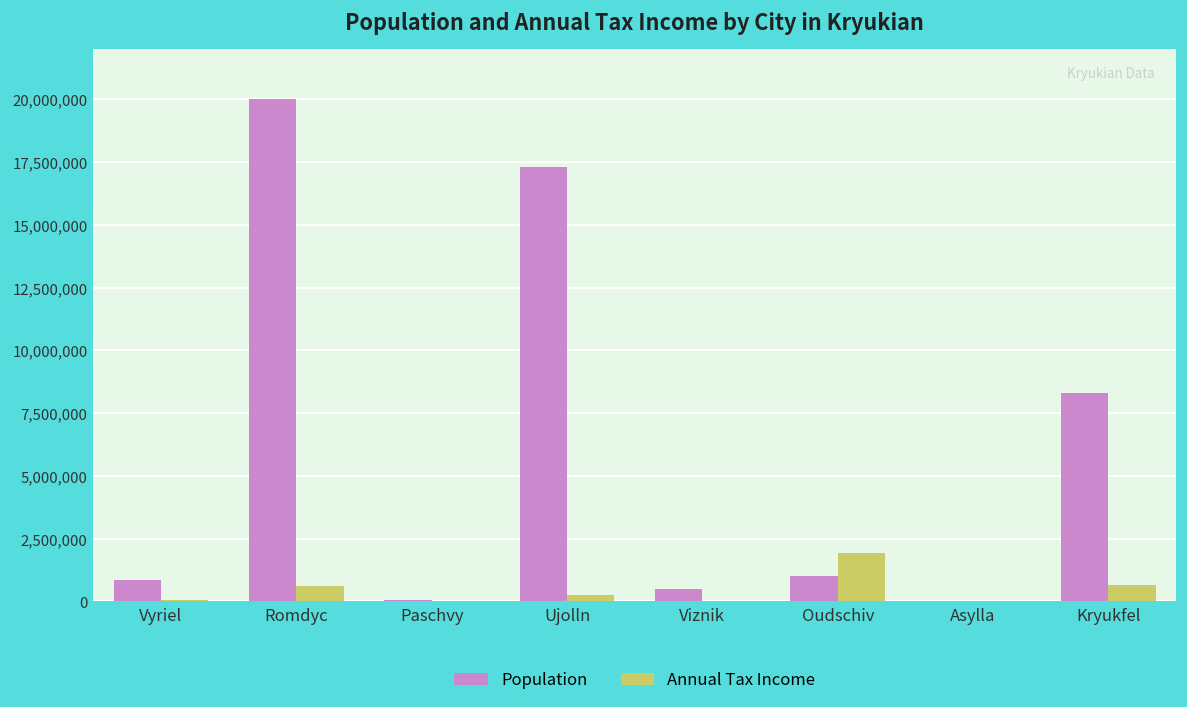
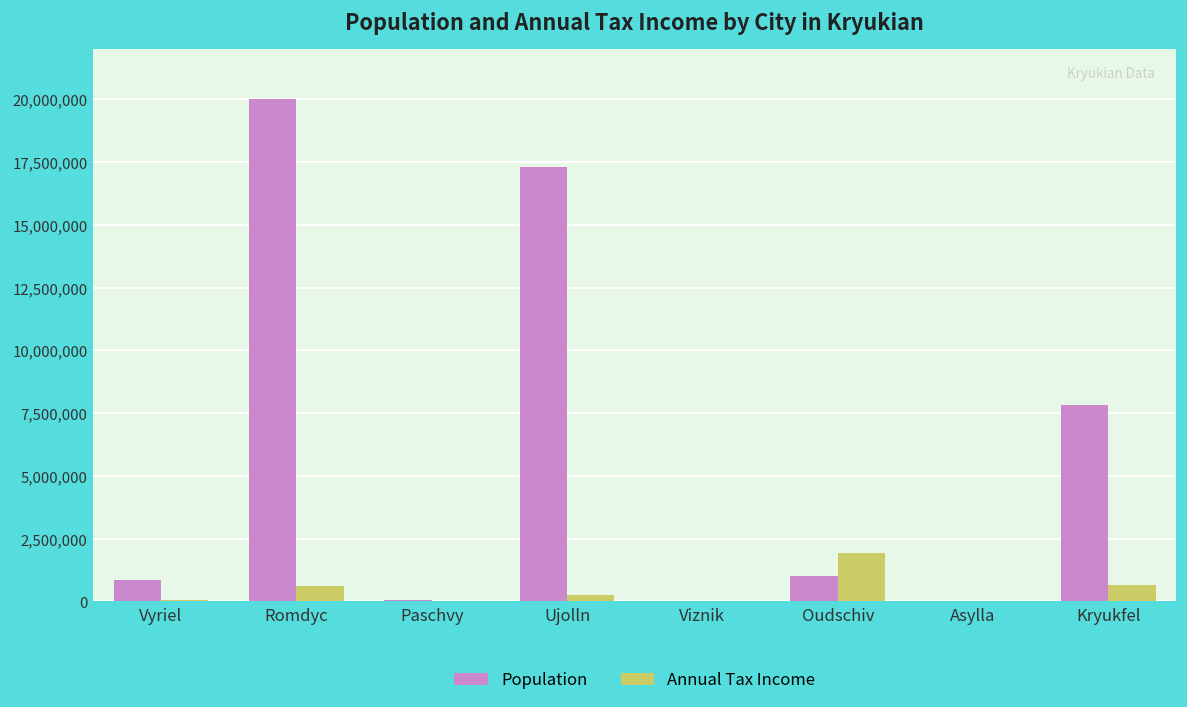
  {
    "Population": {
      "Vyriel": "800,000",
      "Romdyc": "20,000,000",
      "Ujolln": "17,300,000",
-     "Viznik": "500,000",
+     "Viznik": "0",
      "Oudschiv": "1,000,000",
-     "Kryukfel": "8,300,000"
+     "Kryukfel": "7,800,000"
    },
    "Annual Tax Income": {
      "Romdyc": "600,000",
      "Ujolln": "200,000",
      "Oudschiv": "1,900,000",
      "Kryukfel": "700,000"
    }
  }
